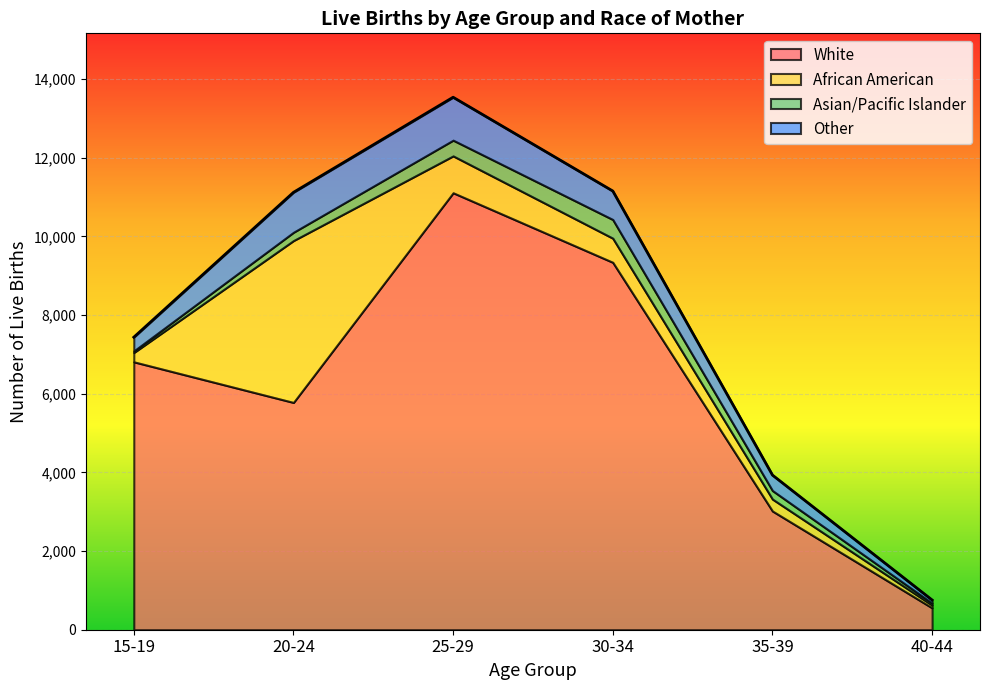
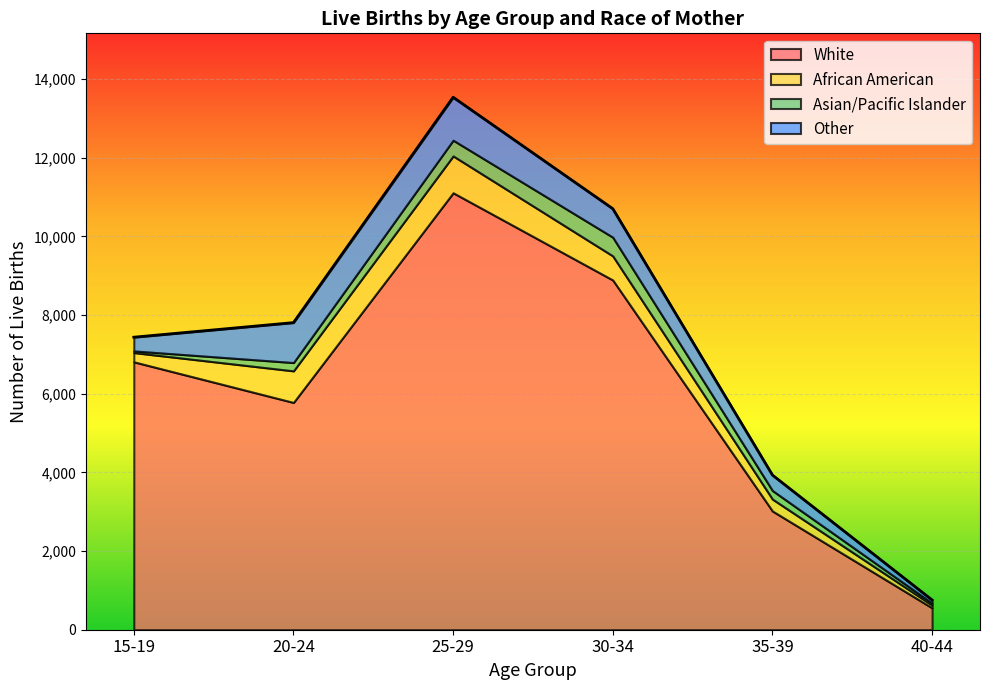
  {
    "White": {
      "15-19": "6,800",
      "20-24": "5,800",
      "25-29": "11,100",
-     "30-34": "9,300",
+     "30-34": "8,900",
      "35-39": "3,000",
      "40-44": "600"
    },
    "African American": {
-     "20-24": "4,100",
+     "20-24": "800",
      "25-29": "900",
      "30-34": "600",
      "35-39": "300"
    },
    "Asian/Pacific Islander": {
      "20-24": "200",
      "25-29": "400",
      "30-34": "500",
      "35-39": "200"
    },
    "Other": {
      "15-19": "300",
      "20-24": "1,000",
      "25-29": "1,100",
      "30-34": "700",
      "35-39": "400",
      "40-44": "100"
    }
  }
